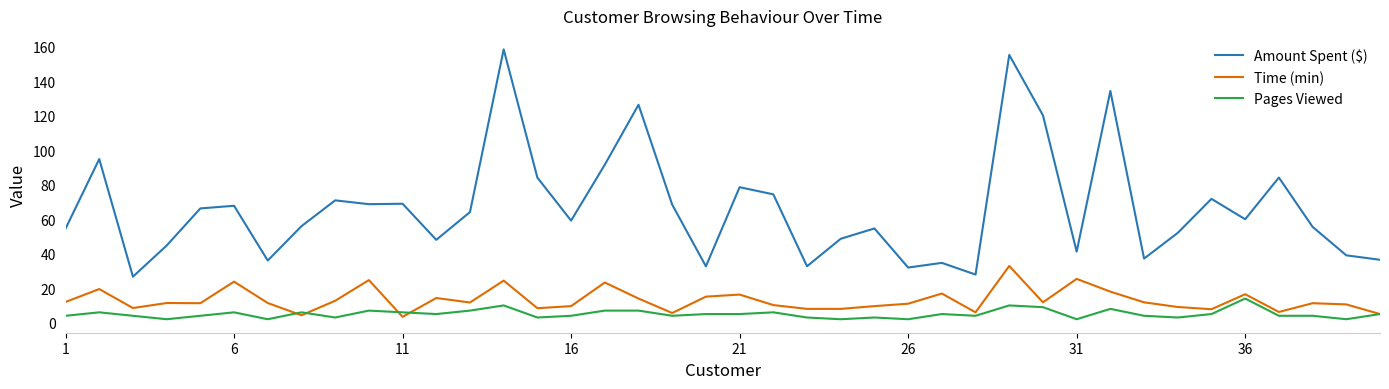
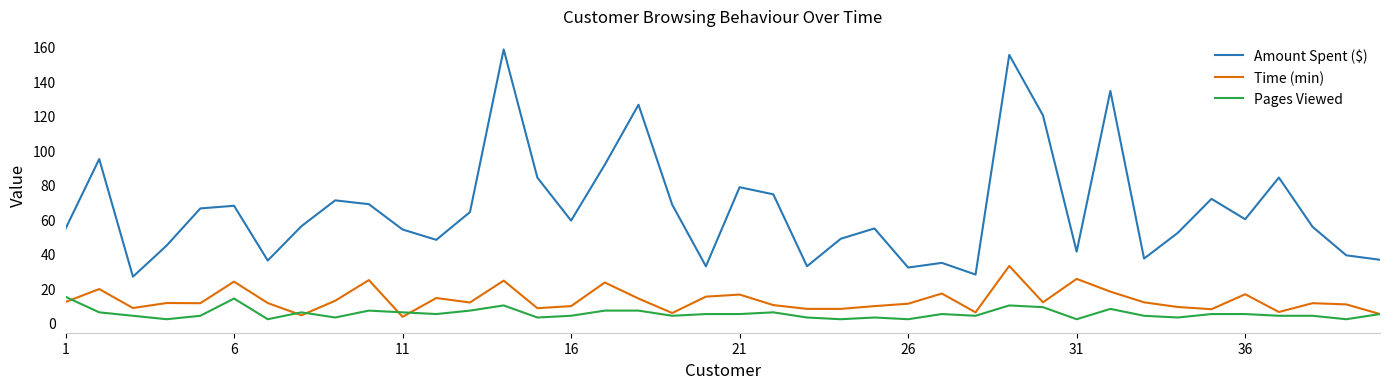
  {
    "Amount Spent ($)": {
      "1": 55,
      "6": 68,
-     "11": 69,
+     "11": 54,
      "16": 59,
      "21": 79,
      "26": 32,
      "31": 41,
      "36": 60
    },
    "Time (min)": {
      "1": 12,
      "6": 24,
      "11": 3,
      "16": 10,
      "21": 16,
      "26": 11,
      "31": 25,
      "36": 17
    },
    "Pages Viewed": {
-     "1": 4,
-     "6": 6,
+     "1": 15,
+     "6": 14,
      "11": 6,
      "16": 4,
      "21": 5,
      "26": 2,
      "31": 2,
-     "36": 14
+     "36": 5
    }
  }
